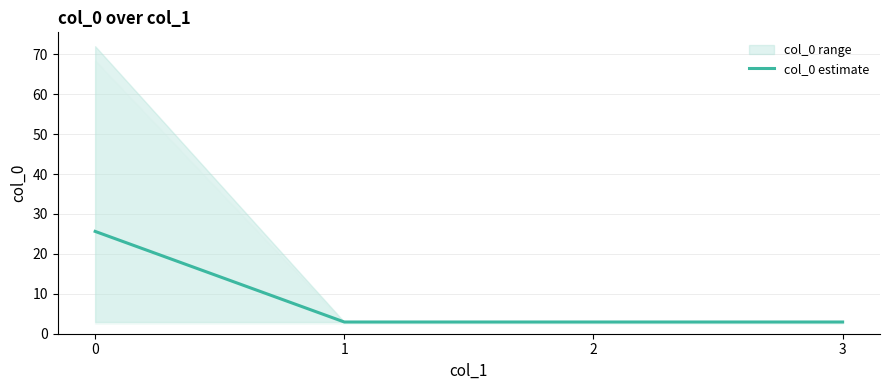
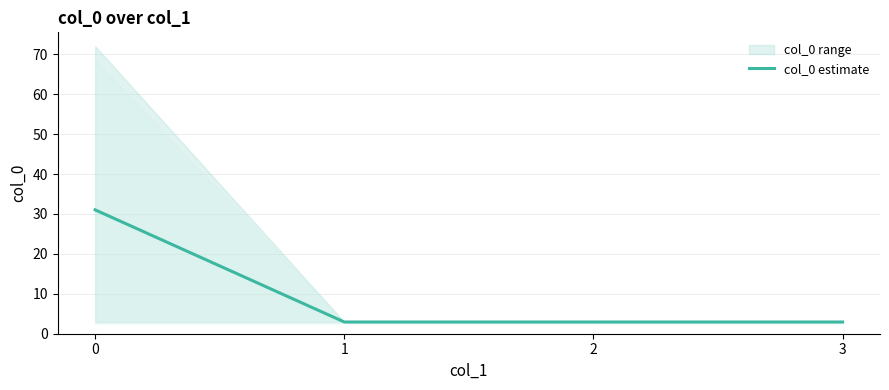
  {
    "col_0 estimate": {
-     "0": 26
+     "0": 31
    }
  }
